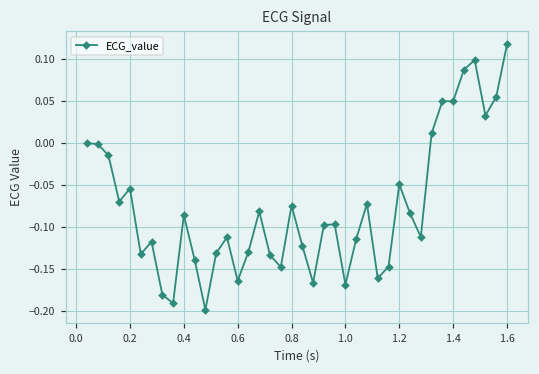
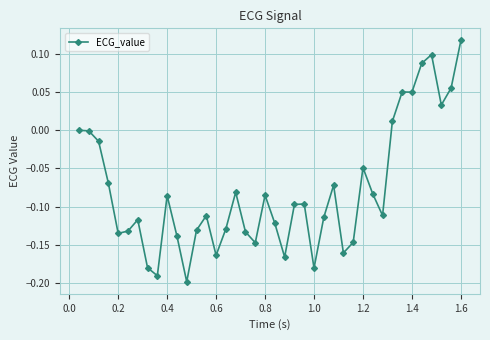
  {
-   "0.2": -0.05,
+   "0.2": -0.14,
    "0.4": -0.09,
    "0.6": -0.16,
-   "0.8": -0.07,
-   "1.0": -0.17,
+   "0.8": -0.09,
+   "1.0": -0.18,
    "1.2": -0.05,
    "1.4": 0.05,
    "1.6": 0.12
  }
